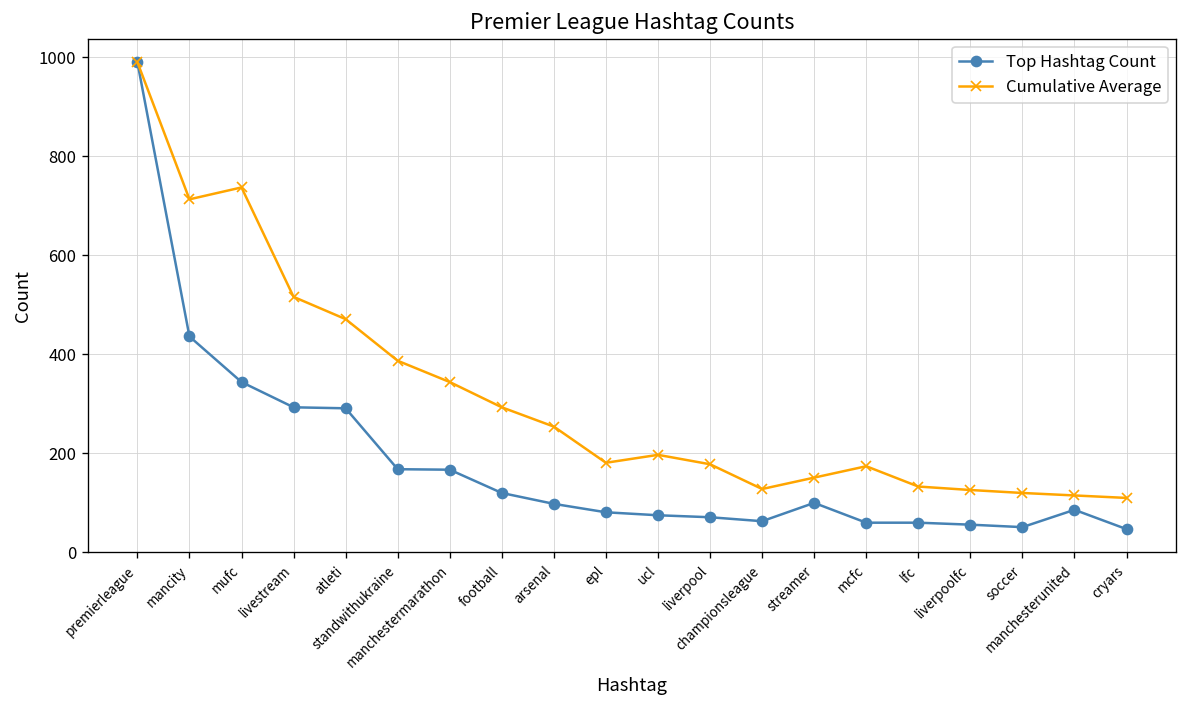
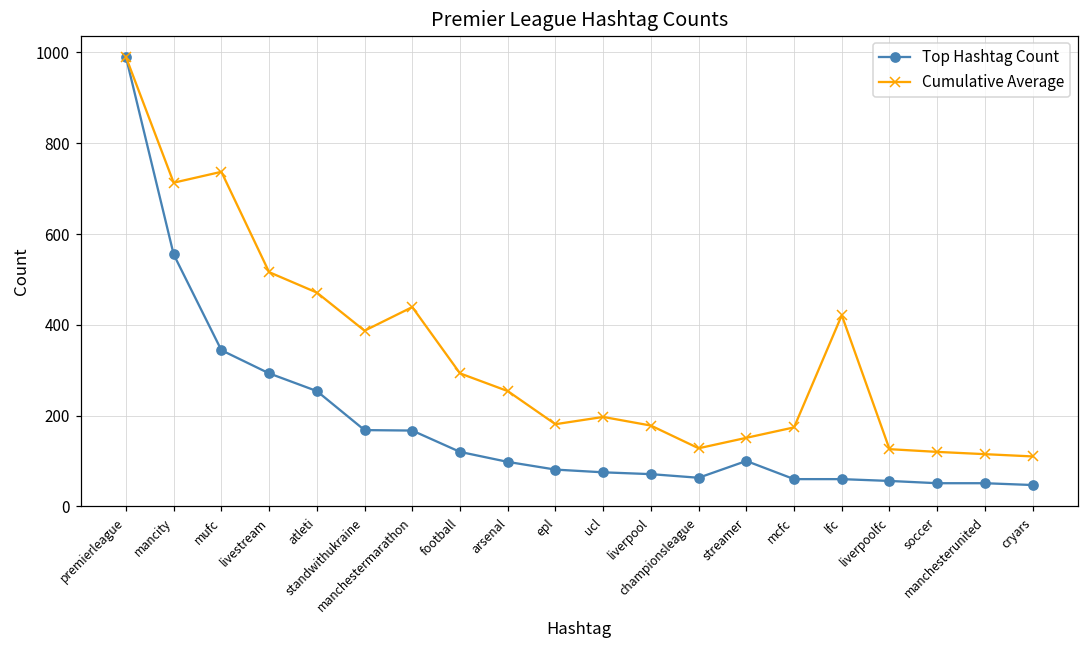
  {
    "Top Hashtag Count": {
-     "mancity": 440,
+     "mancity": 560,
      "mufc": 340,
      "livestream": 290,
-     "atleti": 290,
+     "atleti": 250,
      "standwithukraine": 170,
      "manchestermarathon": 170,
      "football": 120,
      "arsenal": 100,
      "epl": 80,
      "ucl": 80,
      "liverpool": 70,
      "championsleague": 60,
      "streamer": 100,
      "mcfc": 60,
      "lfc": 60,
      "liverpoolfc": 60,
      "soccer": 50,
-     "manchesterunited": 90,
+     "manchesterunited": 50,
      "cryars": 50
    },
    "Cumulative Average": {
      "mancity": 710,
      "mufc": 740,
      "livestream": 520,
      "atleti": 470,
      "standwithukraine": 390,
-     "manchestermarathon": 340,
+     "manchestermarathon": 440,
      "football": 290,
      "arsenal": 250,
      "epl": 180,
      "ucl": 200,
      "liverpool": 180,
      "championsleague": 130,
      "streamer": 150,
      "mcfc": 170,
-     "lfc": 130,
+     "lfc": 420,
      "liverpoolfc": 130,
      "soccer": 120,
      "manchesterunited": 120,
      "cryars": 110
    }
  }
